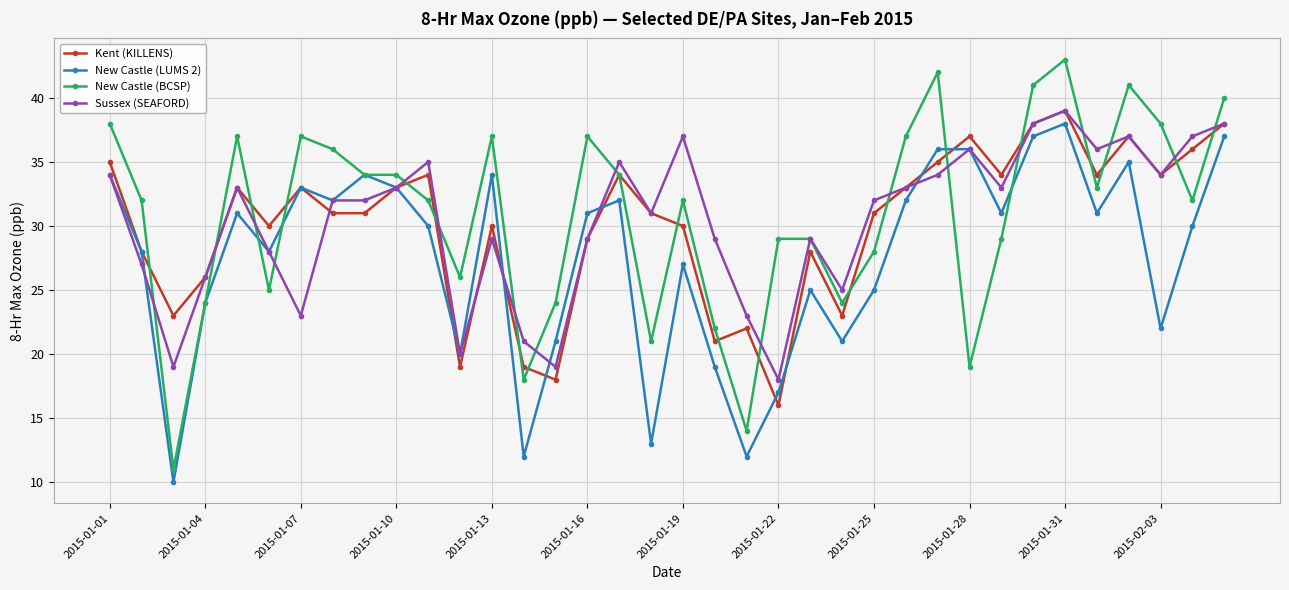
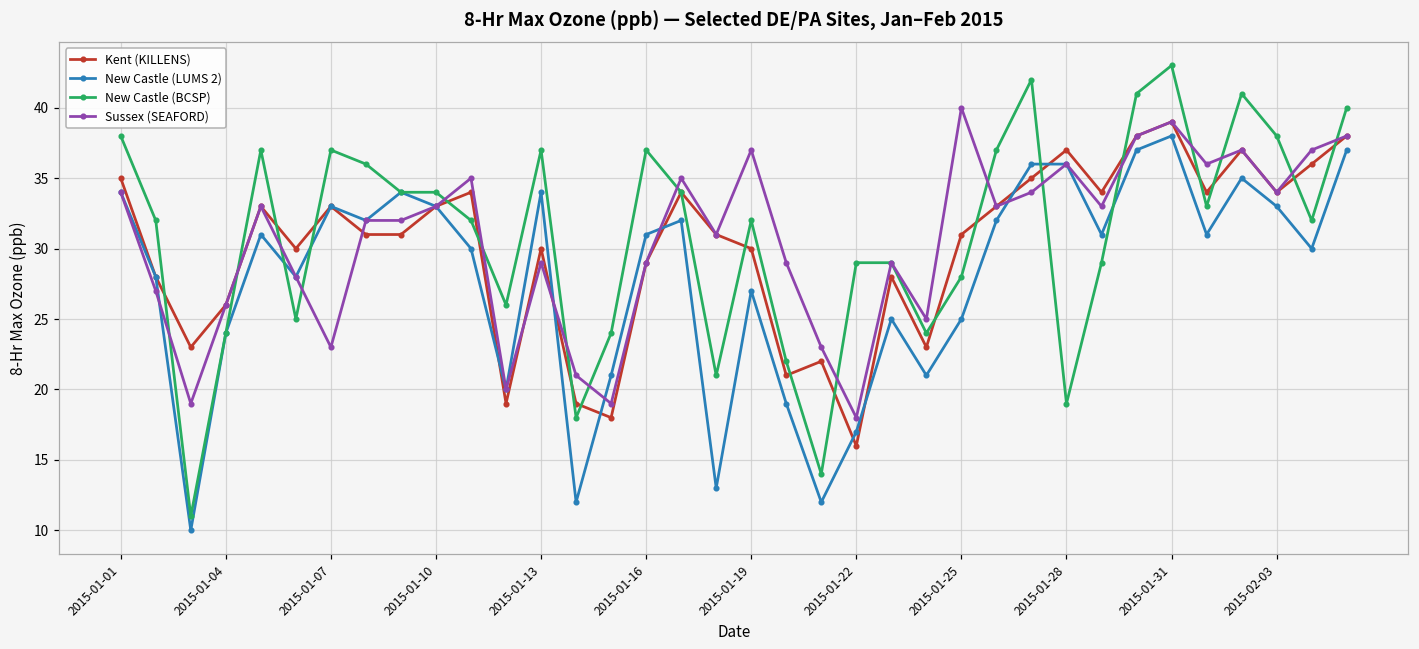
  {
    "Kent (KILLENS)": {
      "2015-01-01": 35,
      "2015-01-13": 30,
      "2015-01-19": 30,
      "2015-01-22": 16,
      "2015-01-25": 31,
      "2015-01-28": 37
    },
    "New Castle (LUMS 2)": {
      "2015-01-13": 34,
      "2015-01-16": 31,
      "2015-01-19": 27,
      "2015-01-22": 17,
      "2015-01-25": 25,
      "2015-01-31": 38,
-     "2015-02-03": 22
+     "2015-02-03": 33
    },
    "New Castle (BCSP)": {
      "2015-01-01": 38,
      "2015-01-07": 37,
      "2015-01-10": 34,
      "2015-01-13": 37,
      "2015-01-16": 37,
      "2015-01-19": 32,
      "2015-01-22": 29,
      "2015-01-25": 28,
      "2015-01-28": 19,
      "2015-01-31": 43,
      "2015-02-03": 38
    },
    "Sussex (SEAFORD)": {
      "2015-01-07": 23,
      "2015-01-13": 29,
      "2015-01-19": 37,
      "2015-01-22": 18,
-     "2015-01-25": 32
+     "2015-01-25": 40
    }
  }
